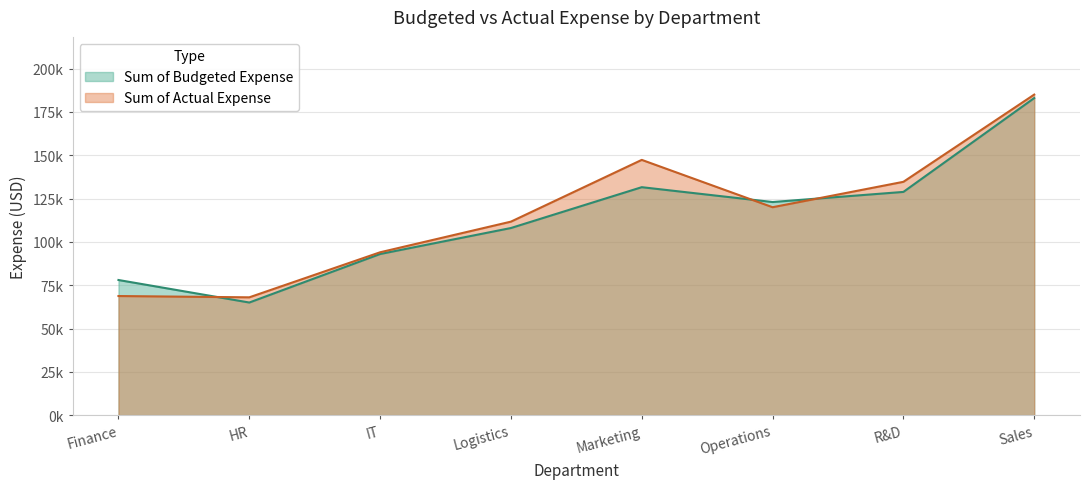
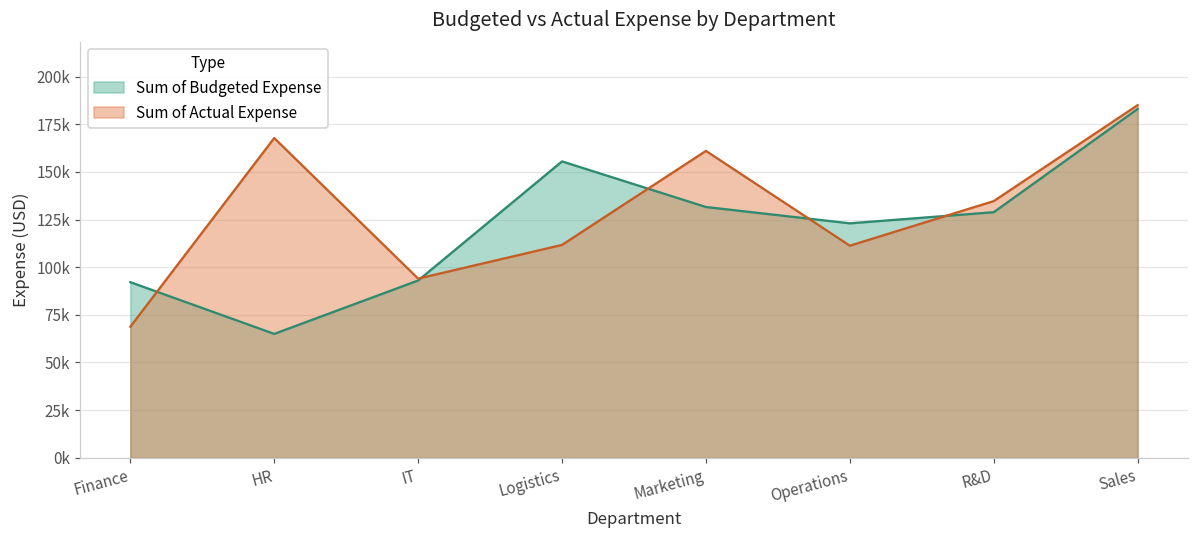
  {
    "Sum of Budgeted Expense": {
-     "Finance": 78000,
+     "Finance": 92000,
      "HR": 65000,
-     "Logistics": 108000,
+     "Logistics": 155000,
      "Marketing": 132000,
      "Operations": 123000,
      "R&D": 129000,
      "Sales": 183000
    },
    "Sum of Actual Expense": {
      "Finance": 69000,
-     "HR": 68000,
+     "HR": 168000,
      "Logistics": 112000,
-     "Marketing": 147000,
-     "Operations": 120000,
+     "Marketing": 161000,
+     "Operations": 111000,
      "R&D": 135000,
      "Sales": 185000
    }
  }
